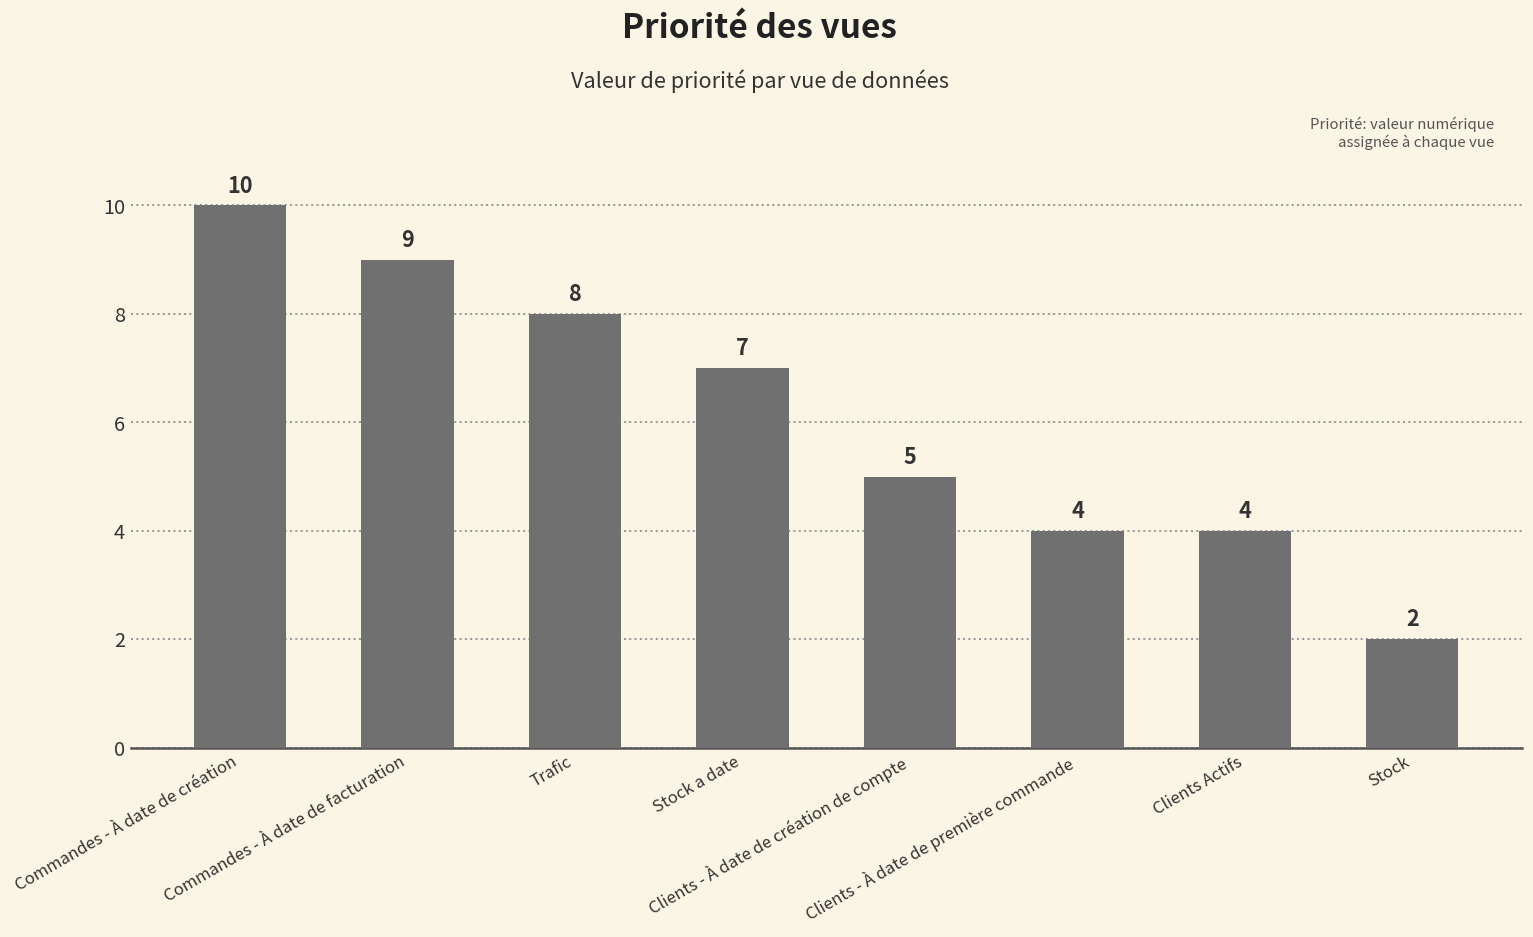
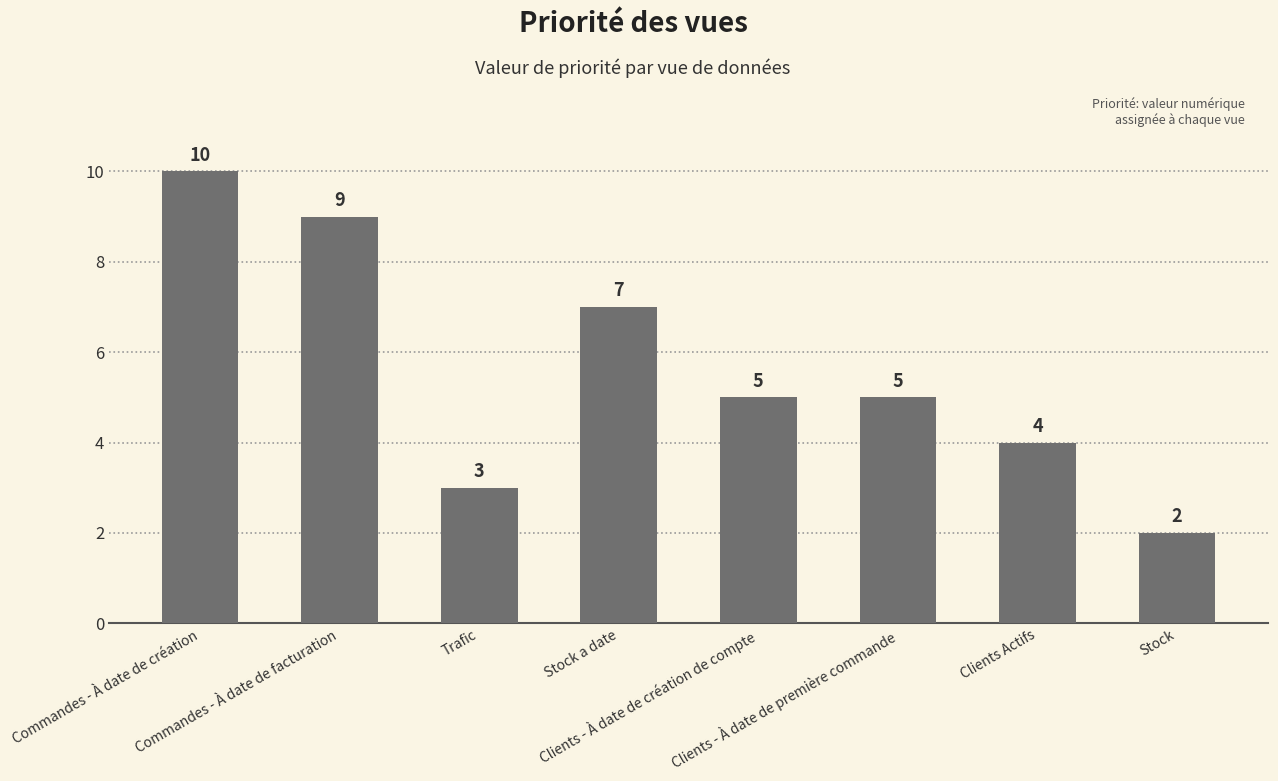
  {
    "Commandes - À date de création": 10,
    "Commandes - À date de facturation": 9,
-   "Trafic": 8,
+   "Trafic": 3,
    "Stock a date": 7,
    "Clients - À date de création de compte": 5,
-   "Clients - À date de première commande": 4,
+   "Clients - À date de première commande": 5,
    "Clients Actifs": 4,
    "Stock": 2
  }
